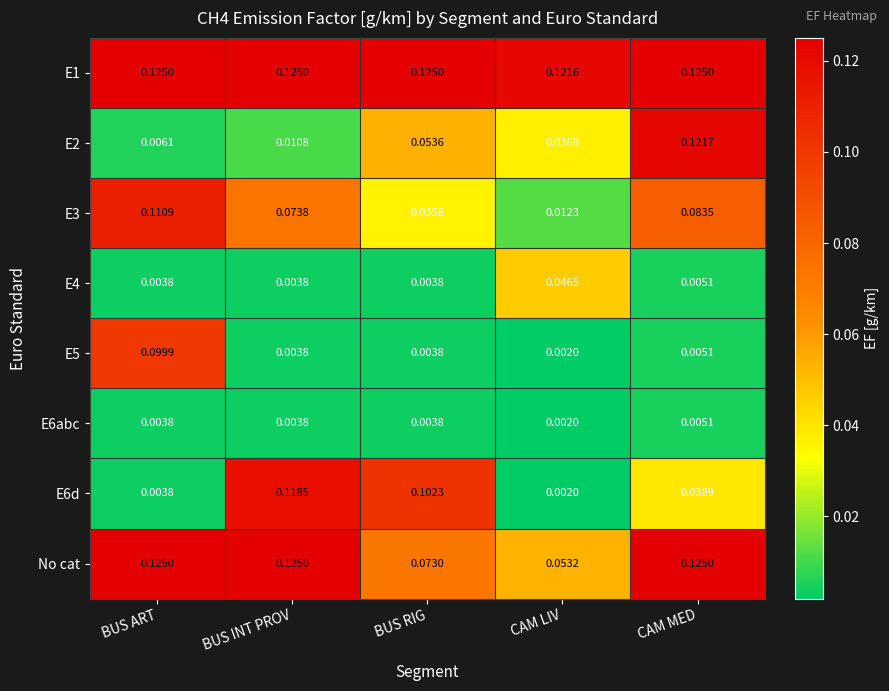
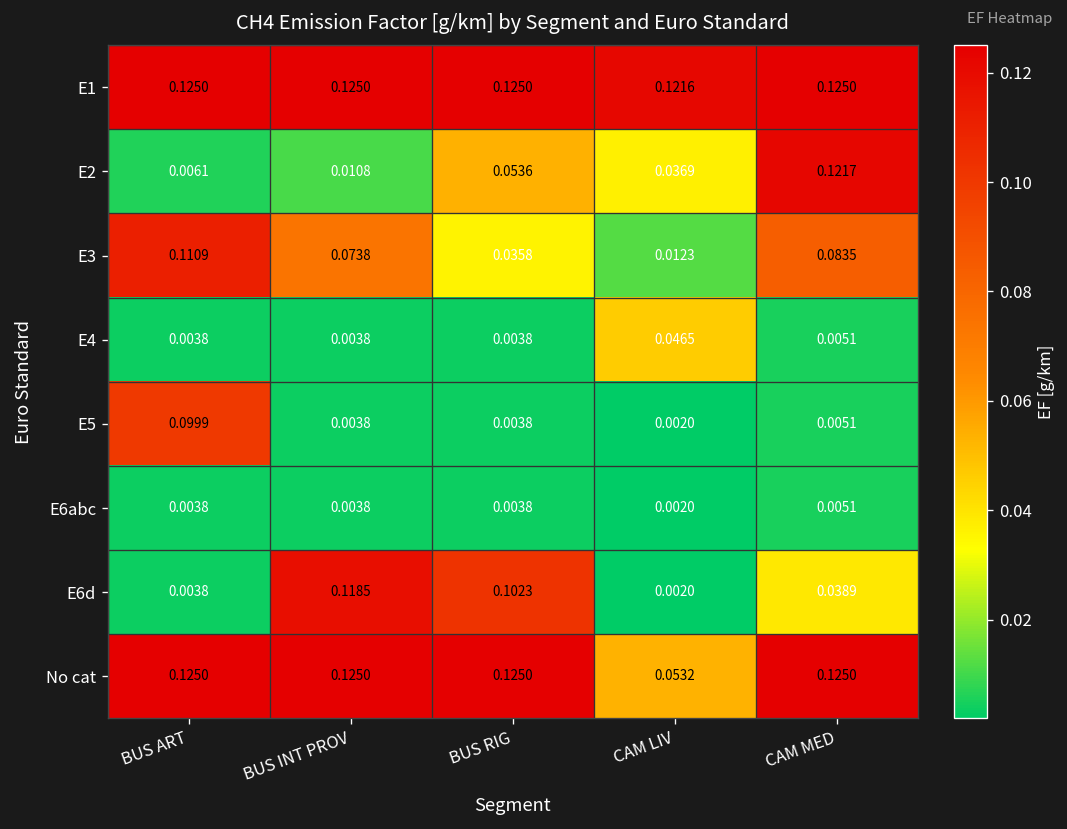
  {
    "E1": {
      "BUS ART": 0.1250,
      "BUS INT PROV": 0.1250,
      "BUS RIG": 0.1250,
      "CAM LIV": 0.1216,
      "CAM MED": 0.1250
    },
    "E2": {
      "BUS ART": 0.0061,
      "BUS INT PROV": 0.0108,
      "BUS RIG": 0.0536,
      "CAM LIV": 0.0369,
      "CAM MED": 0.1217
    },
    "E3": {
      "BUS ART": 0.1109,
      "BUS INT PROV": 0.0738,
      "BUS RIG": 0.0358,
      "CAM LIV": 0.0123,
      "CAM MED": 0.0835
    },
    "E4": {
      "BUS ART": 0.0038,
      "BUS INT PROV": 0.0038,
      "BUS RIG": 0.0038,
      "CAM LIV": 0.0465,
      "CAM MED": 0.0051
    },
    "E5": {
      "BUS ART": 0.0999,
      "BUS INT PROV": 0.0038,
      "BUS RIG": 0.0038,
      "CAM LIV": 0.0020,
      "CAM MED": 0.0051
    },
    "E6abc": {
      "BUS ART": 0.0038,
      "BUS INT PROV": 0.0038,
      "BUS RIG": 0.0038,
      "CAM LIV": 0.0020,
      "CAM MED": 0.0051
    },
    "E6d": {
      "BUS ART": 0.0038,
      "BUS INT PROV": 0.1185,
      "BUS RIG": 0.1023,
      "CAM LIV": 0.0020,
      "CAM MED": 0.0389
    },
    "No cat": {
      "BUS ART": 0.1250,
      "BUS INT PROV": 0.1250,
-     "BUS RIG": 0.0730,
+     "BUS RIG": 0.1250,
      "CAM LIV": 0.0532,
      "CAM MED": 0.1250
    }
  }
